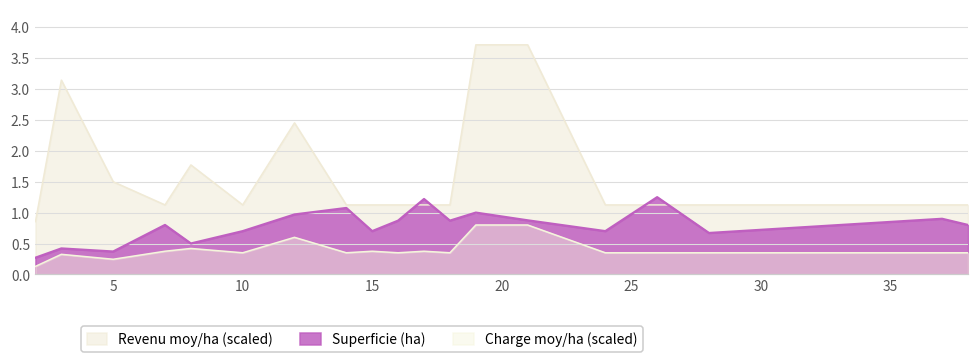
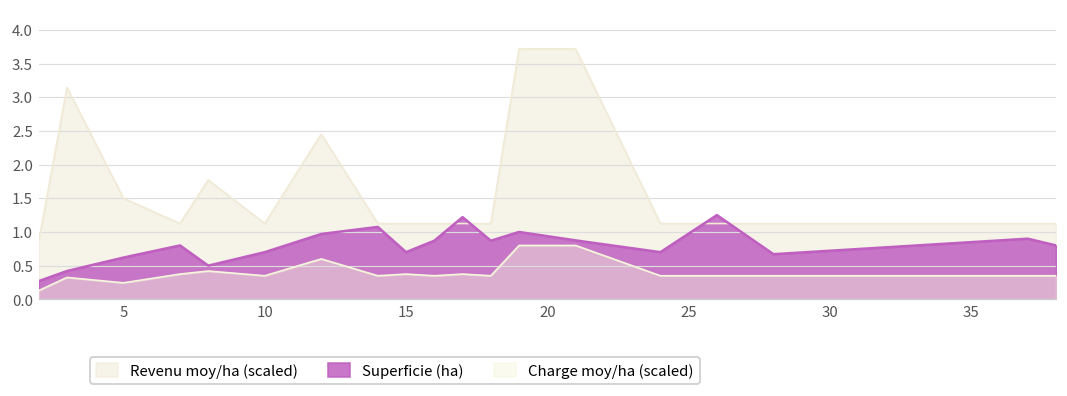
  {
    "Superficie (ha)": {
-     "5": 0.4,
+     "5": 0.6,
      "10": 0.7,
      "15": 0.7
    }
  }
